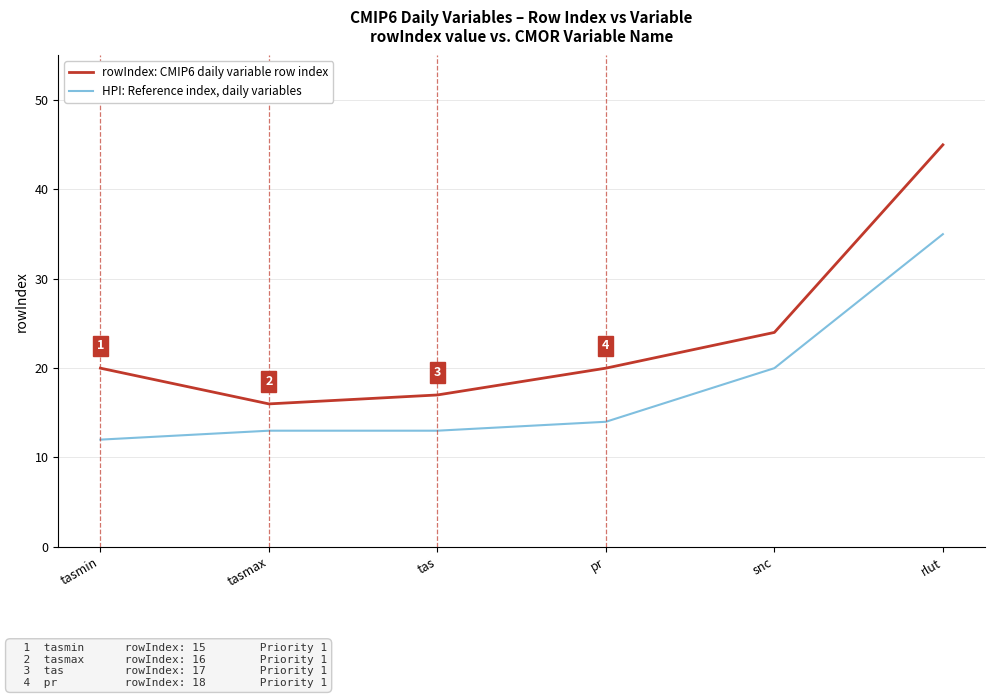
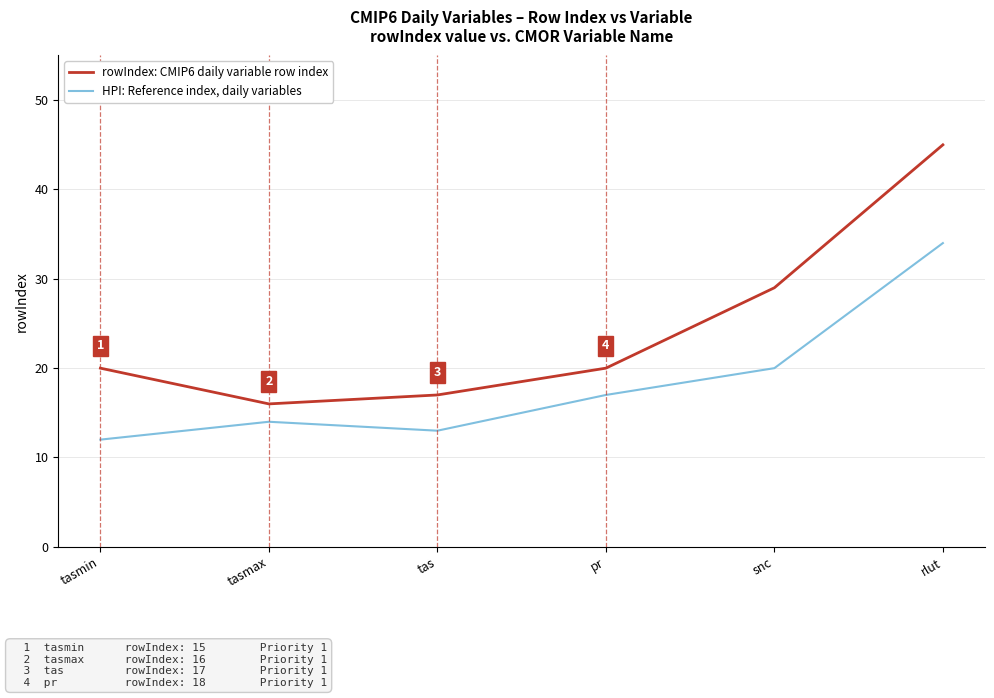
  {
    "HPI: Reference index, daily variables": {
      "tasmin": 12,
-     "tasmax": 13,
+     "tasmax": 14,
      "tas": 13,
-     "pr": 14,
+     "pr": 17,
      "snc": 20,
-     "rlut": 35
+     "rlut": 34
    },
    "rowIndex: CMIP6 daily variable row index": {
-     "snc": 24,
+     "snc": 29,
      "rlut": 45
    }
  }
